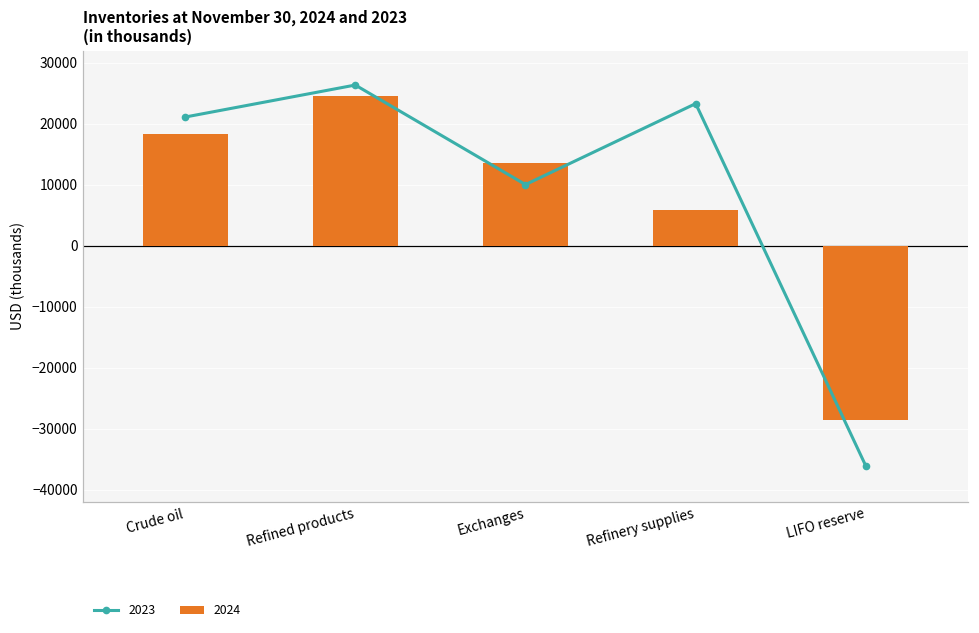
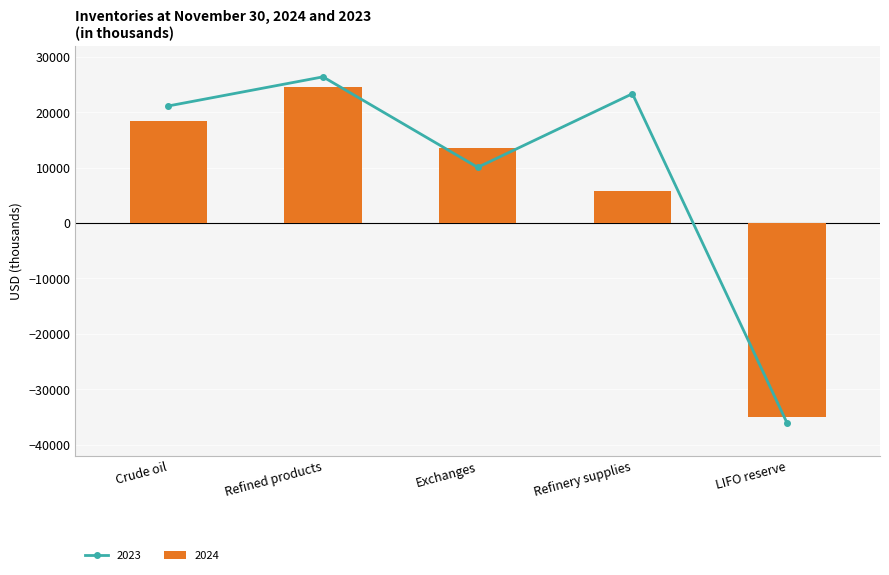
  {
    "2024": {
      "Crude oil": 18000,
      "Refined products": 25000,
      "Exchanges": 14000,
      "Refinery supplies": 6000,
-     "LIFO reserve": -29000
+     "LIFO reserve": -35000
    },
    "2023": {
      "Crude oil": 21000,
      "Refined products": 26000,
      "Exchanges": 10000,
      "Refinery supplies": 23000,
      "LIFO reserve": -36000
    }
  }
